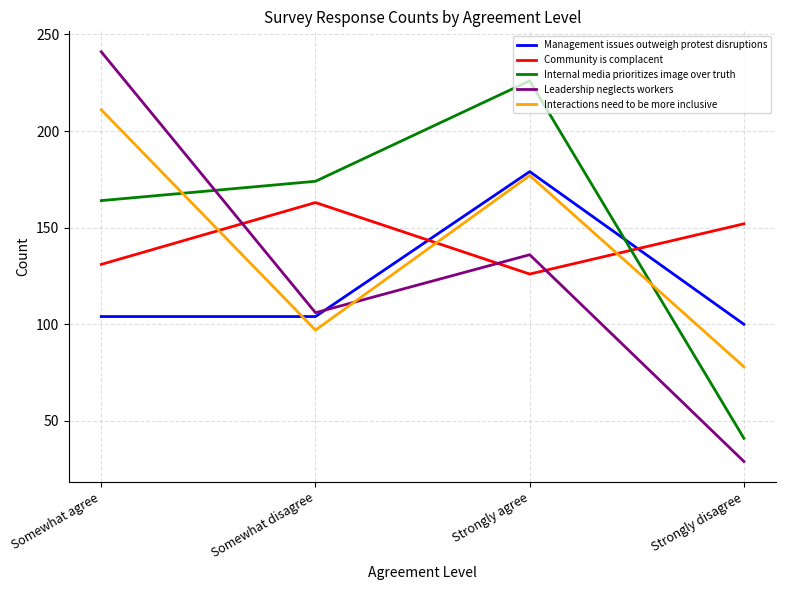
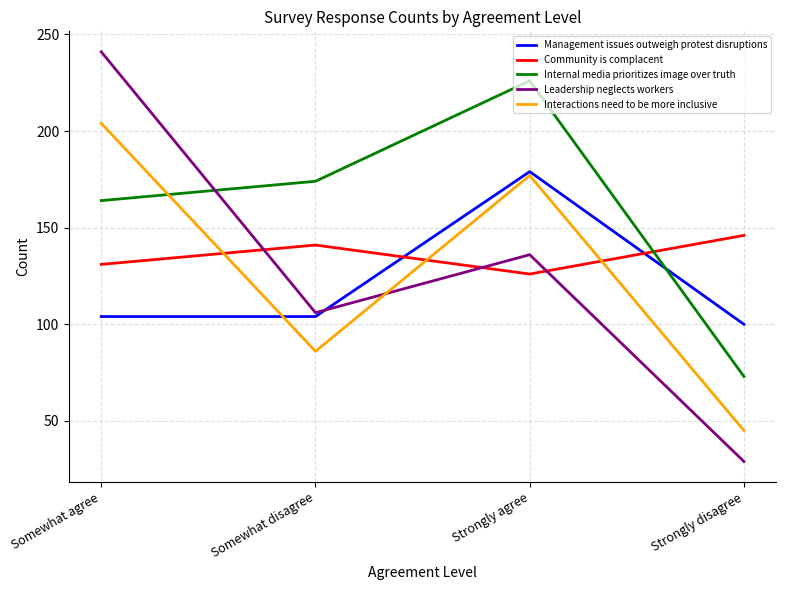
  {
    "Management issues outweigh protest disruptions": {
      "Somewhat agree": 104,
      "Somewhat disagree": 104,
      "Strongly agree": 179,
      "Strongly disagree": 100
    },
    "Community is complacent": {
      "Somewhat agree": 131,
-     "Somewhat disagree": 163,
+     "Somewhat disagree": 141,
      "Strongly agree": 126,
-     "Strongly disagree": 152
+     "Strongly disagree": 146
    },
    "Internal media prioritizes image over truth": {
      "Somewhat agree": 164,
      "Somewhat disagree": 174,
-     "Strongly disagree": 41
+     "Strongly disagree": 73
    },
    "Leadership neglects workers": {
      "Somewhat agree": 241,
      "Somewhat disagree": 106,
      "Strongly agree": 136,
      "Strongly disagree": 29
    },
    "Interactions need to be more inclusive": {
-     "Somewhat agree": 211,
-     "Somewhat disagree": 97,
+     "Somewhat agree": 204,
+     "Somewhat disagree": 86,
      "Strongly agree": 177,
-     "Strongly disagree": 78
+     "Strongly disagree": 45
    }
  }
